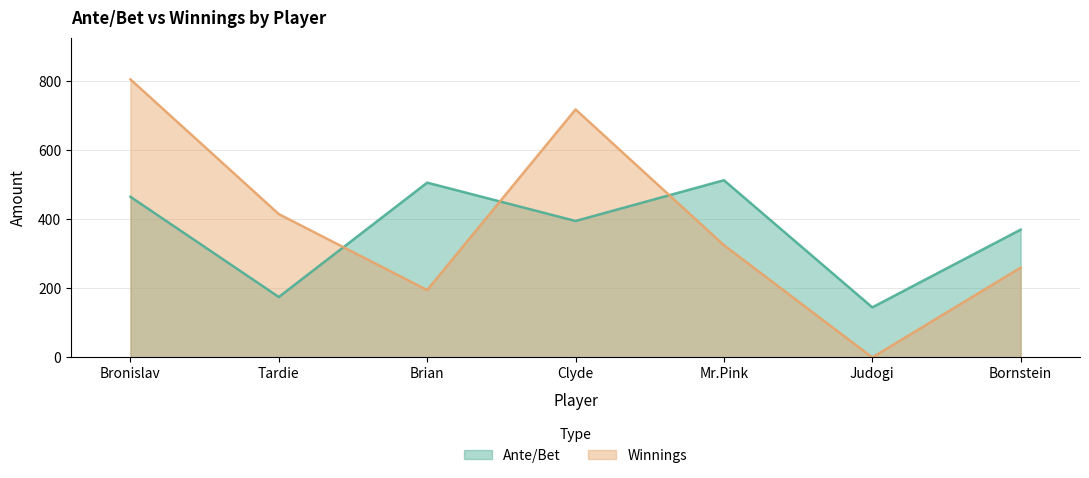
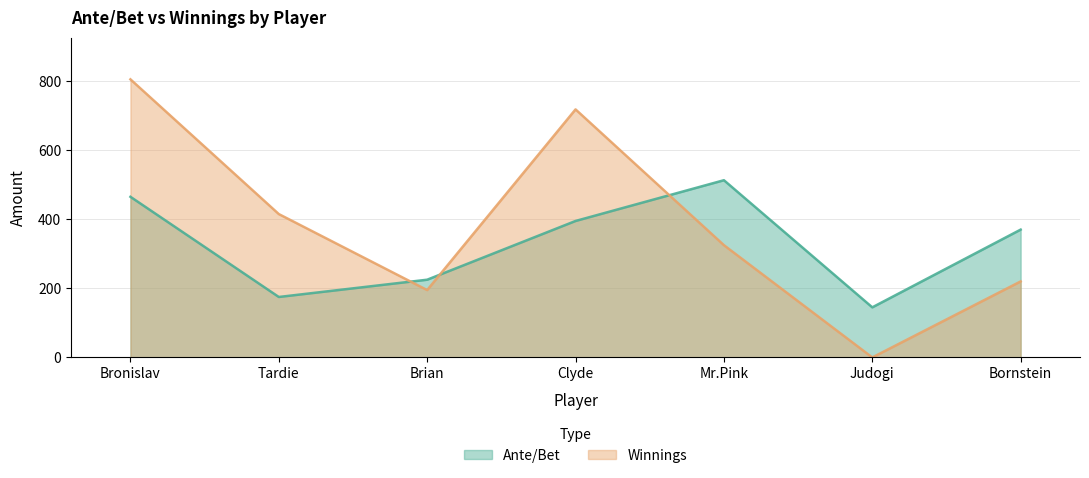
  {
    "Ante/Bet": {
      "Bronislav": 470,
      "Tardie": 180,
-     "Brian": 510,
+     "Brian": 230,
      "Clyde": 400,
      "Mr.Pink": 510,
      "Judogi": 150,
      "Bornstein": 370
    },
    "Winnings": {
      "Bronislav": 810,
      "Tardie": 420,
      "Brian": 200,
      "Clyde": 720,
      "Mr.Pink": 330,
      "Judogi": 0,
-     "Bornstein": 260
+     "Bornstein": 220
    }
  }
